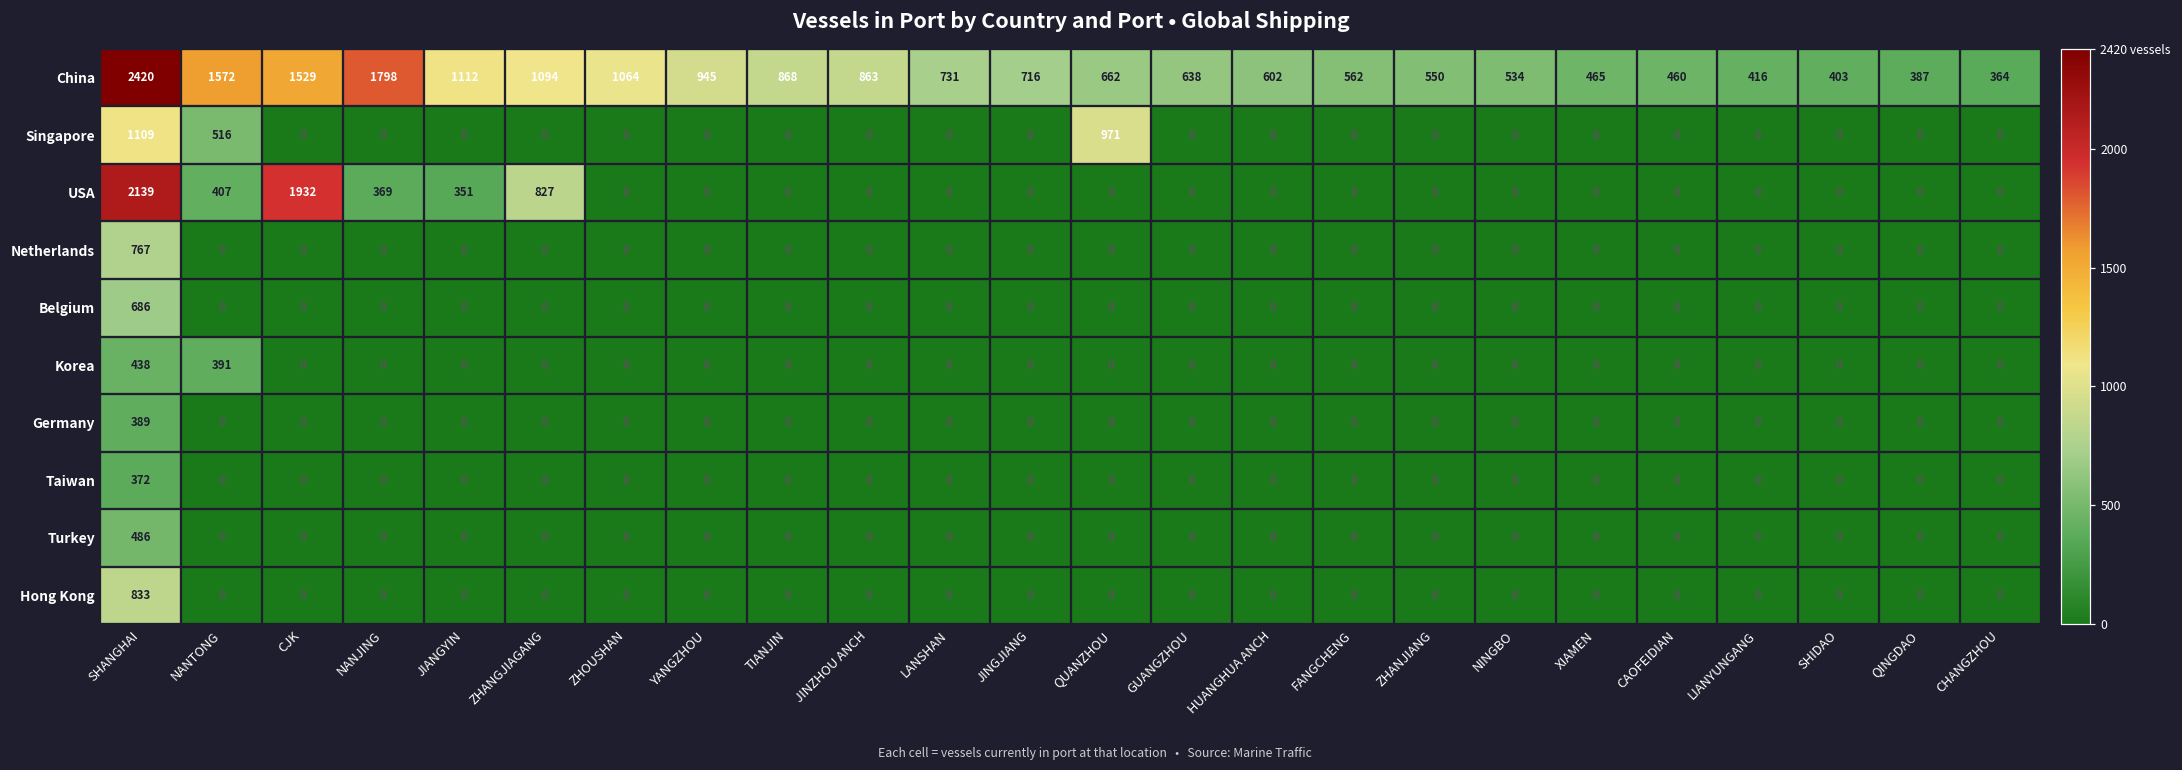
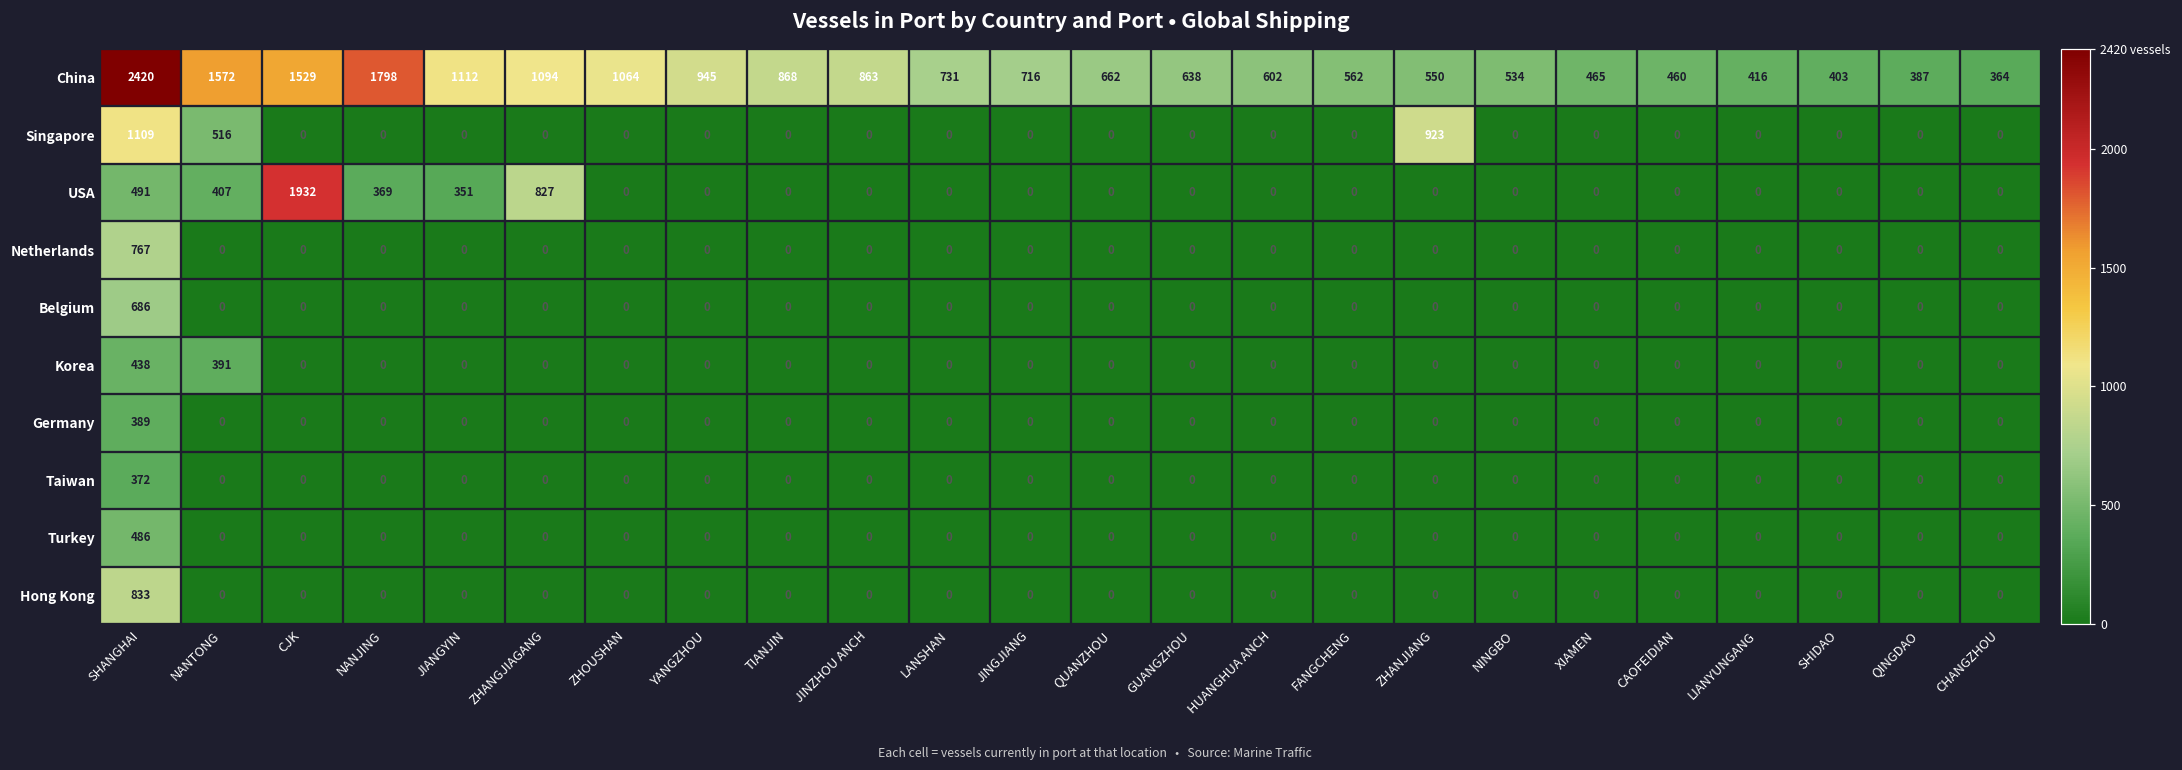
  {
    "Singapore": {
      "SHANGHAI": 1109,
      "NANTONG": 516,
      "CJK": 0,
      "NANJING": 0,
      "JIANGYIN": 0,
      "ZHANGJIAGANG": 0,
      "ZHOUSHAN": 0,
      "YANGZHOU": 0,
      "TIANJIN": 0,
      "JINZHOU ANCH": 0,
      "LANSHAN": 0,
      "JINGJIANG": 0,
-     "QUANZHOU": 971,
+     "QUANZHOU": 0,
      "GUANGZHOU": 0,
      "HUANGHUA ANCH": 0,
      "FANGCHENG": 0,
-     "ZHANJIANG": 0,
+     "ZHANJIANG": 923,
      "NINGBO": 0,
      "XIAMEN": 0,
      "CAOFEIDIAN": 0,
      "LIANYUNGANG": 0,
      "SHIDAO": 0,
      "QINGDAO": 0,
      "CHANGZHOU": 0
    },
    "USA": {
-     "SHANGHAI": 2139,
+     "SHANGHAI": 491,
      "NANTONG": 407,
      "CJK": 1932,
      "NANJING": 369,
      "JIANGYIN": 351,
      "ZHANGJIAGANG": 827,
      "ZHOUSHAN": 0,
      "YANGZHOU": 0,
      "TIANJIN": 0,
      "JINZHOU ANCH": 0,
      "LANSHAN": 0,
      "JINGJIANG": 0,
      "QUANZHOU": 0,
      "GUANGZHOU": 0,
      "HUANGHUA ANCH": 0,
      "FANGCHENG": 0,
      "ZHANJIANG": 0,
      "NINGBO": 0,
      "XIAMEN": 0,
      "CAOFEIDIAN": 0,
      "LIANYUNGANG": 0,
      "SHIDAO": 0,
      "QINGDAO": 0,
      "CHANGZHOU": 0
    }
  }
